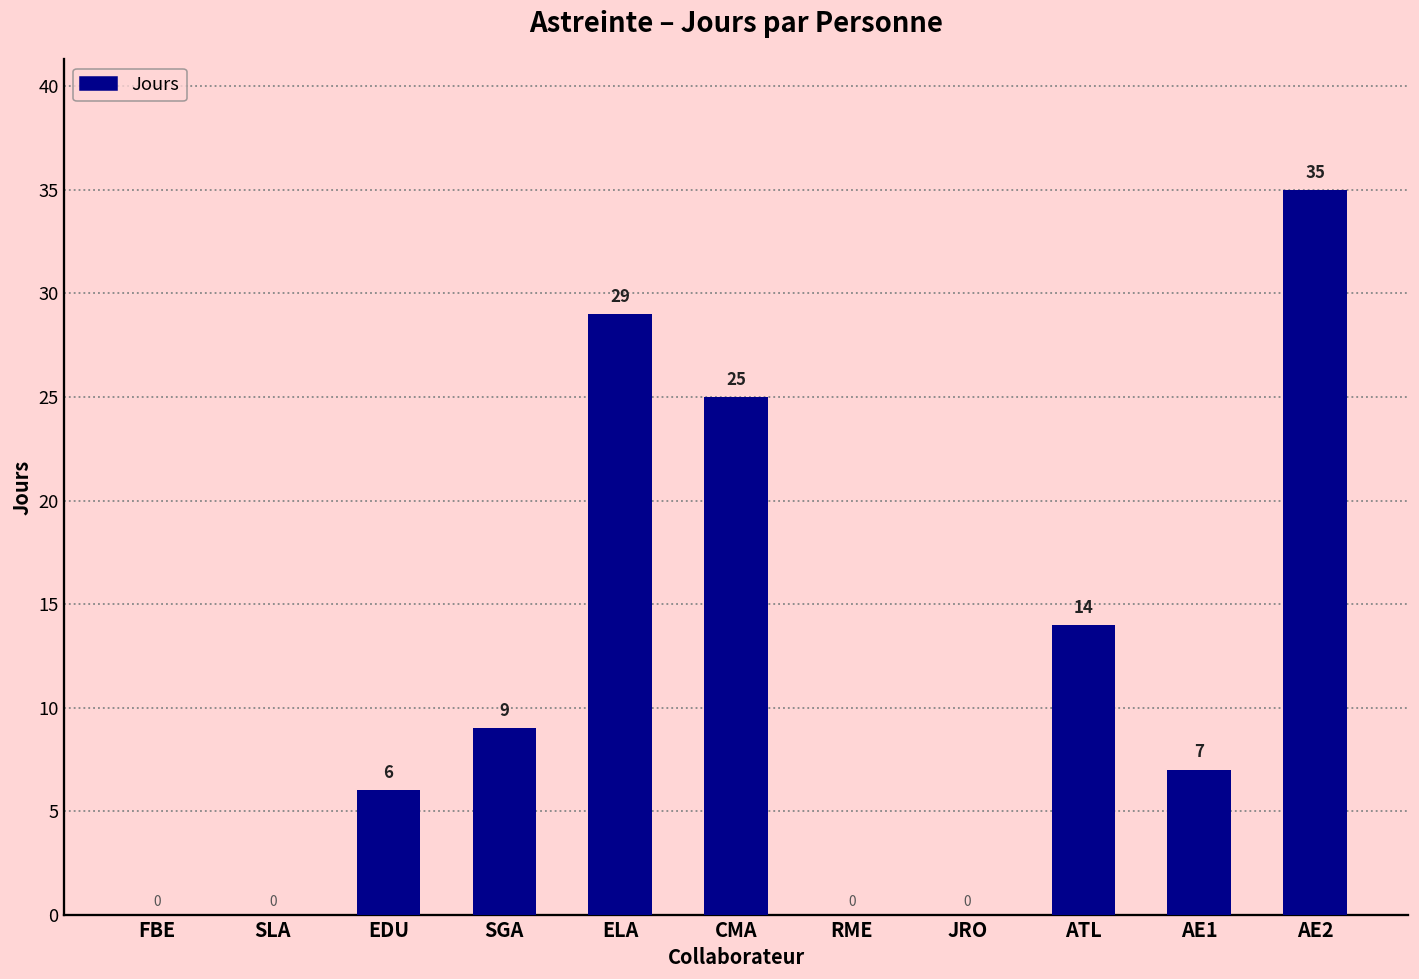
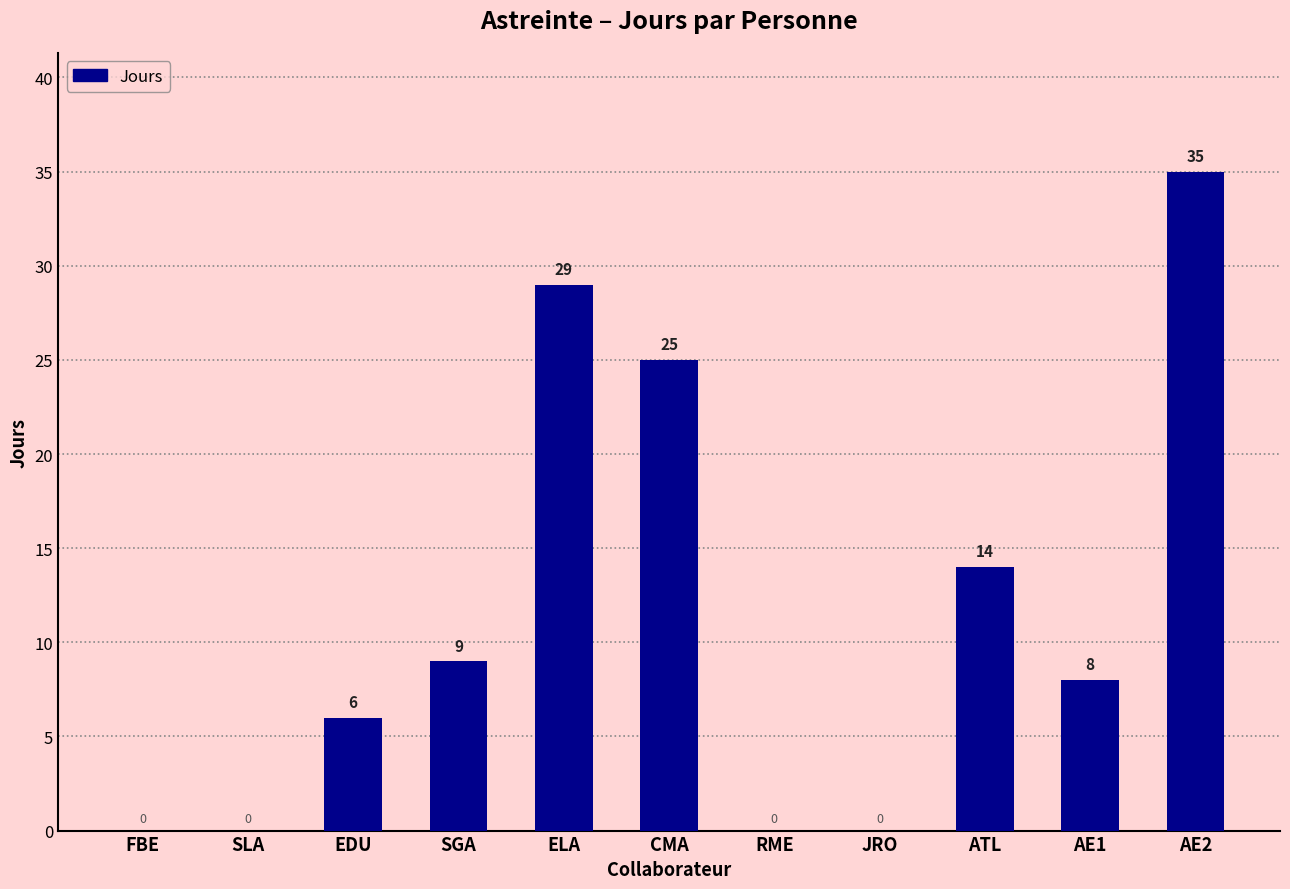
  {
    "FBE": 0,
    "SLA": 0,
    "EDU": 6,
    "SGA": 9,
    "ELA": 29,
    "CMA": 25,
    "RME": 0,
    "JRO": 0,
    "ATL": 14,
-   "AE1": 7,
+   "AE1": 8,
    "AE2": 35
  }
